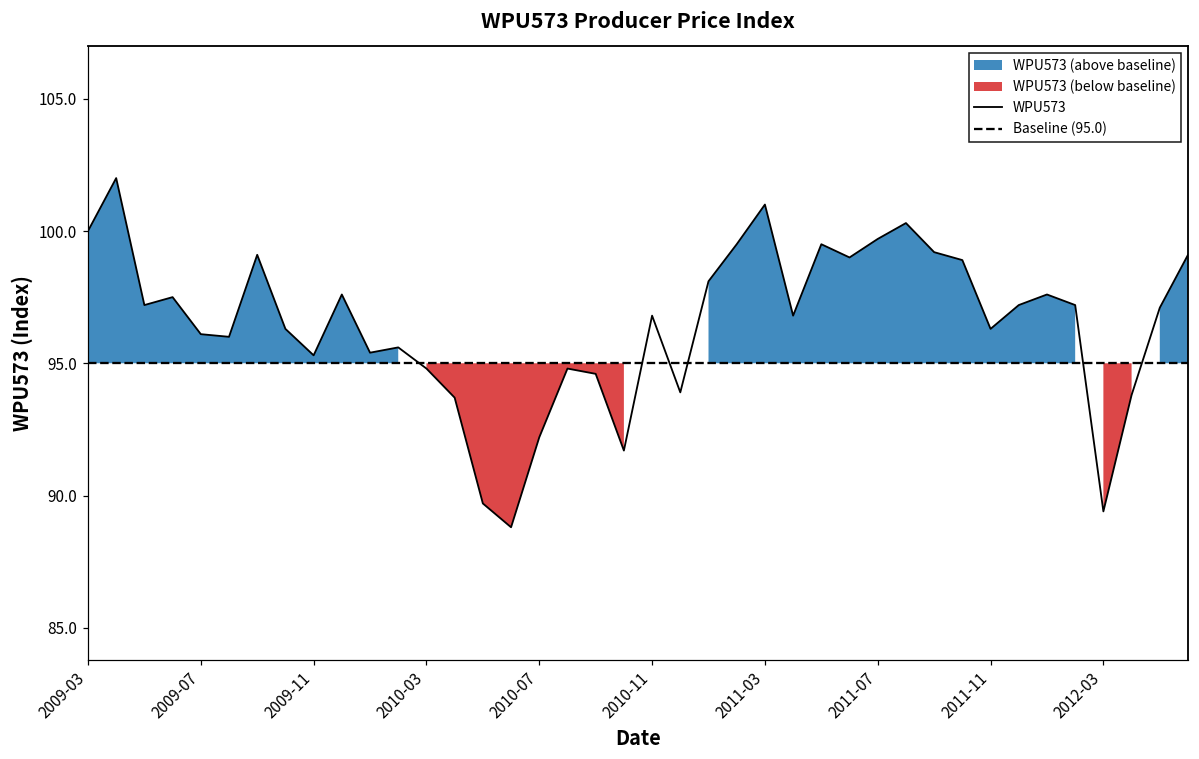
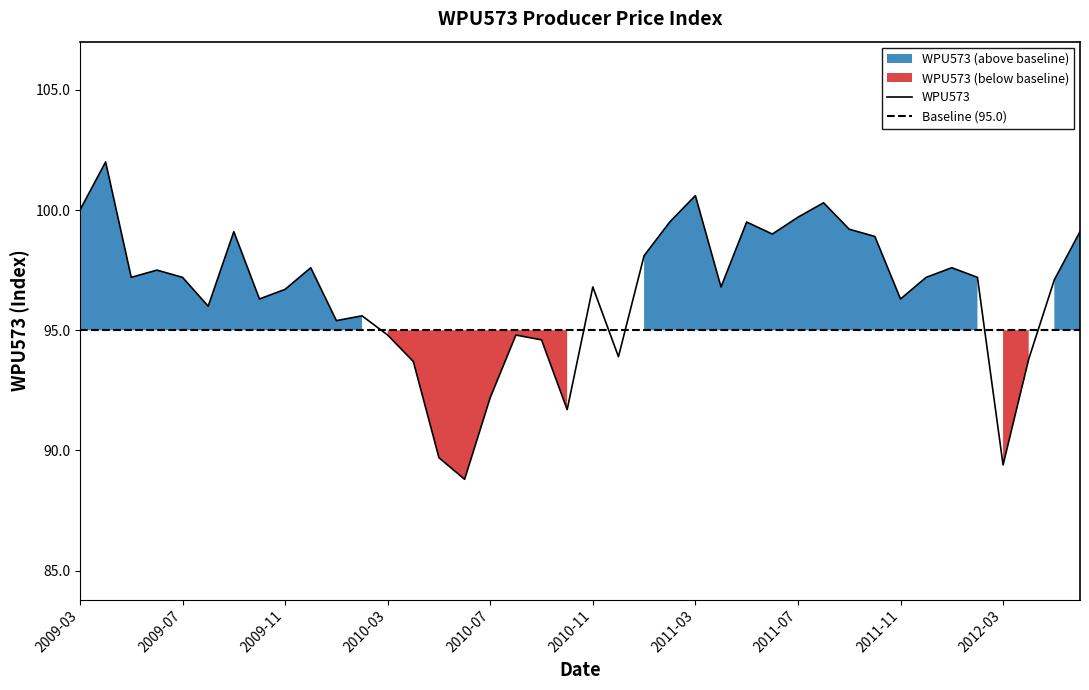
  {
    "2009-03": 100.0,
-   "2009-07": 96.1,
-   "2009-11": 95.3,
+   "2009-07": 97.2,
+   "2009-11": 96.7,
    "2010-03": 94.8,
    "2010-07": 92.2,
    "2010-11": 96.8,
-   "2011-03": 101.0,
+   "2011-03": 100.6,
    "2011-07": 99.7,
    "2011-11": 96.3,
    "2012-03": 89.4
  }
